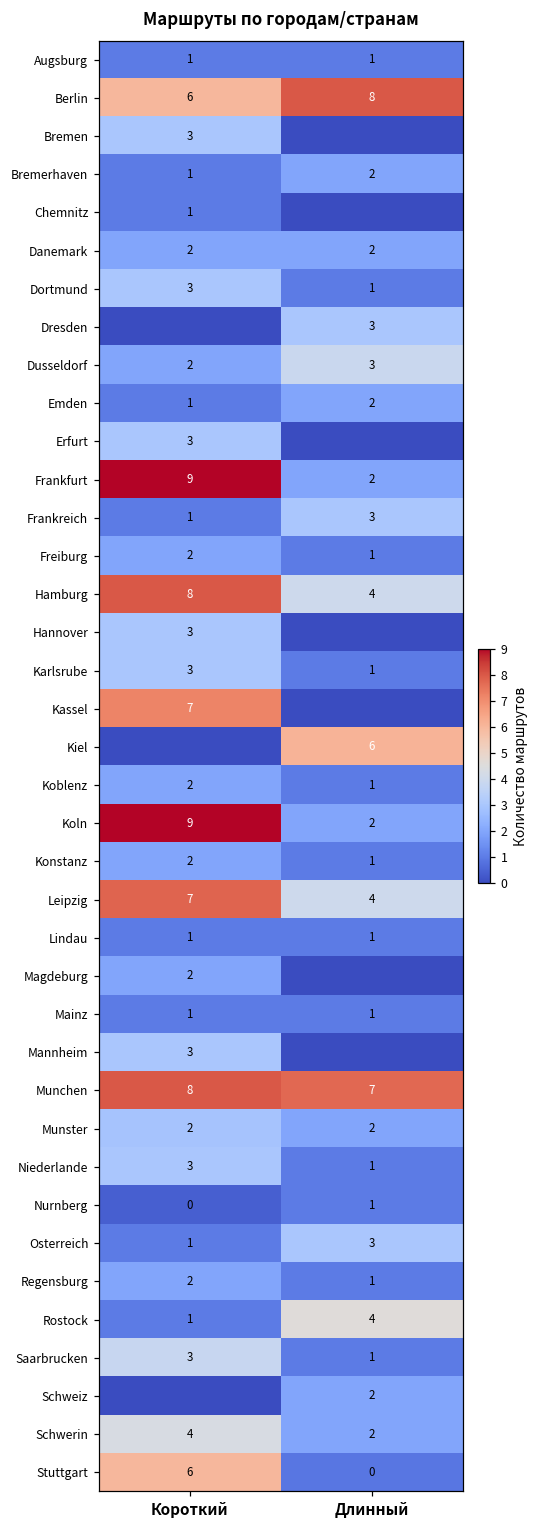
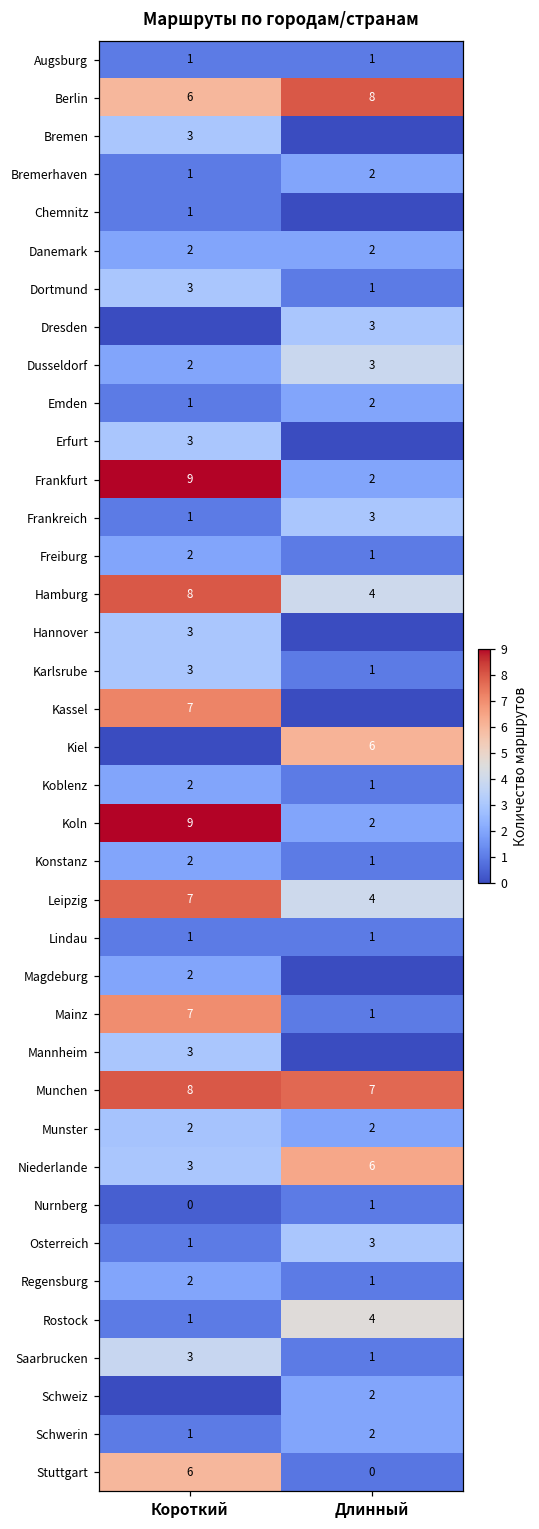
  {
    "Augsburg": {
      "Короткий": 1,
      "Длинный": 1
    },
    "Berlin": {
      "Короткий": 6,
      "Длинный": 8
    },
    "Bremen": {
      "Короткий": 3
    },
    "Bremerhaven": {
      "Короткий": 1,
      "Длинный": 2
    },
    "Chemnitz": {
      "Короткий": 1
    },
    "Danemark": {
      "Короткий": 2,
      "Длинный": 2
    },
    "Dortmund": {
      "Короткий": 3,
      "Длинный": 1
    },
    "Dresden": {
      "Длинный": 3
    },
    "Dusseldorf": {
      "Короткий": 2,
      "Длинный": 3
    },
    "Emden": {
      "Короткий": 1,
      "Длинный": 2
    },
    "Erfurt": {
      "Короткий": 3
    },
    "Frankfurt": {
      "Короткий": 9,
      "Длинный": 2
    },
    "Frankreich": {
      "Короткий": 1,
      "Длинный": 3
    },
    "Freiburg": {
      "Короткий": 2,
      "Длинный": 1
    },
    "Hamburg": {
      "Короткий": 8,
      "Длинный": 4
    },
    "Hannover": {
      "Короткий": 3
    },
    "Karlsrube": {
      "Короткий": 3,
      "Длинный": 1
    },
    "Kassel": {
      "Короткий": 7
    },
    "Kiel": {
      "Длинный": 6
    },
    "Koblenz": {
      "Короткий": 2,
      "Длинный": 1
    },
    "Koln": {
      "Короткий": 9,
      "Длинный": 2
    },
    "Konstanz": {
      "Короткий": 2,
      "Длинный": 1
    },
    "Leipzig": {
      "Короткий": 7,
      "Длинный": 4
    },
    "Lindau": {
      "Короткий": 1,
      "Длинный": 1
    },
    "Magdeburg": {
      "Короткий": 2
    },
    "Mainz": {
-     "Короткий": 1,
+     "Короткий": 7,
      "Длинный": 1
    },
    "Mannheim": {
      "Короткий": 3
    },
    "Munchen": {
      "Короткий": 8,
      "Длинный": 7
    },
    "Munster": {
      "Короткий": 2,
      "Длинный": 2
    },
    "Niederlande": {
      "Короткий": 3,
-     "Длинный": 1
+     "Длинный": 6
    },
    "Nurnberg": {
      "Короткий": 0,
      "Длинный": 1
    },
    "Osterreich": {
      "Короткий": 1,
      "Длинный": 3
    },
    "Regensburg": {
      "Короткий": 2,
      "Длинный": 1
    },
    "Rostock": {
      "Короткий": 1,
      "Длинный": 4
    },
    "Saarbrucken": {
      "Короткий": 3,
      "Длинный": 1
    },
    "Schweiz": {
      "Длинный": 2
    },
    "Schwerin": {
-     "Короткий": 4,
+     "Короткий": 1,
      "Длинный": 2
    },
    "Stuttgart": {
      "Короткий": 6,
      "Длинный": 0
    }
  }
